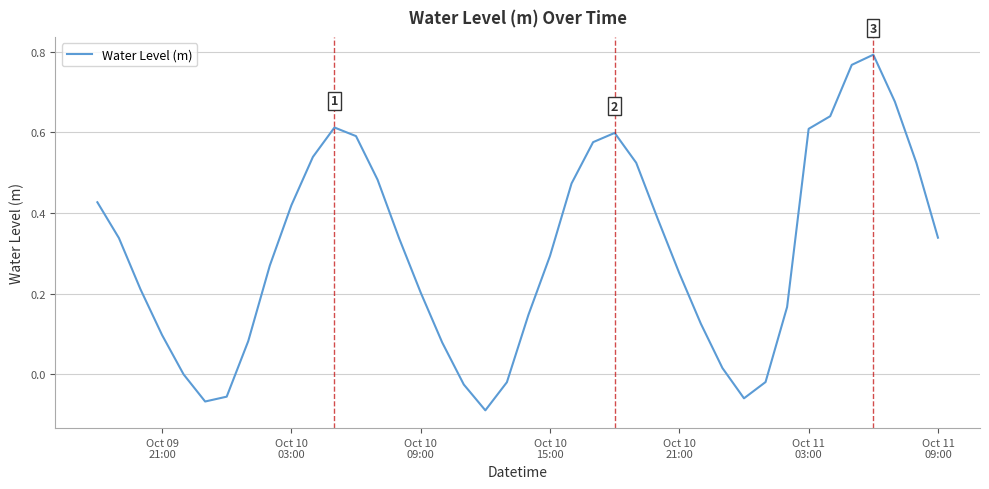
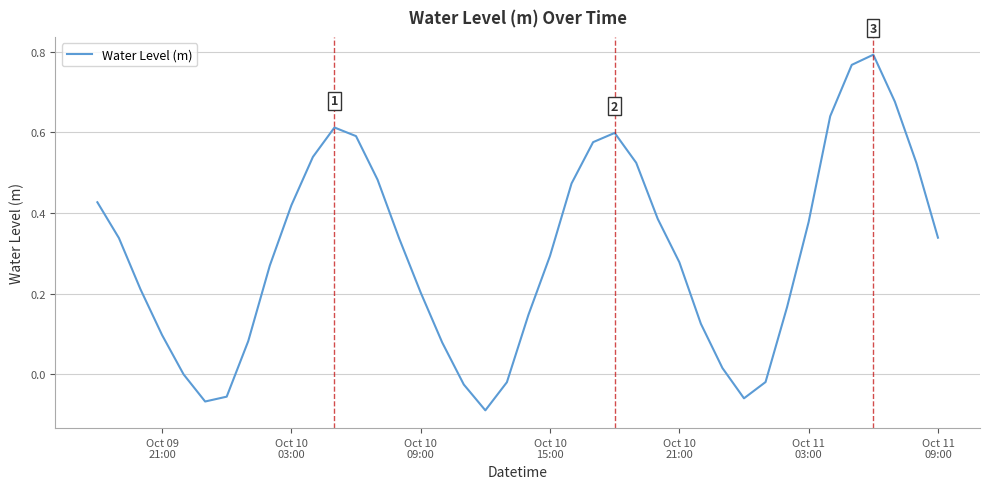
  {
    "Oct 09 21:00": 0.10,
    "Oct 10 03:00": 0.42,
    "Oct 10 09:00": 0.20,
    "Oct 10 15:00": 0.29,
-   "Oct 10 21:00": 0.25,
-   "Oct 11 03:00": 0.61,
+   "Oct 10 21:00": 0.28,
+   "Oct 11 03:00": 0.38,
    "Oct 11 09:00": 0.34
  }
